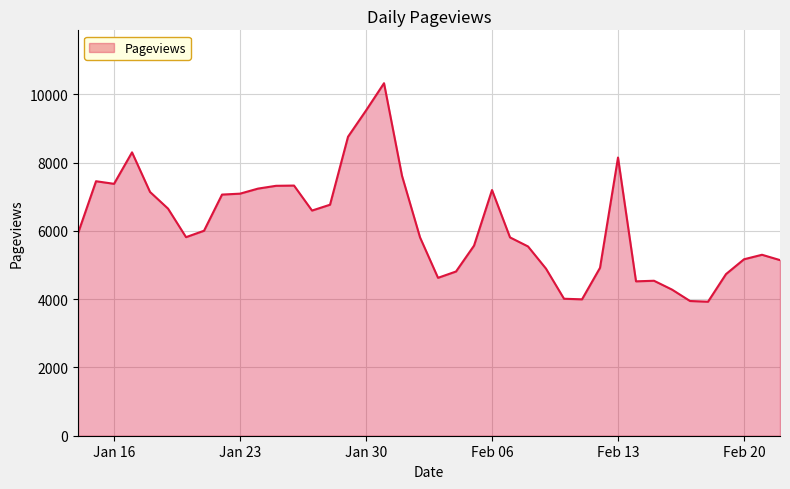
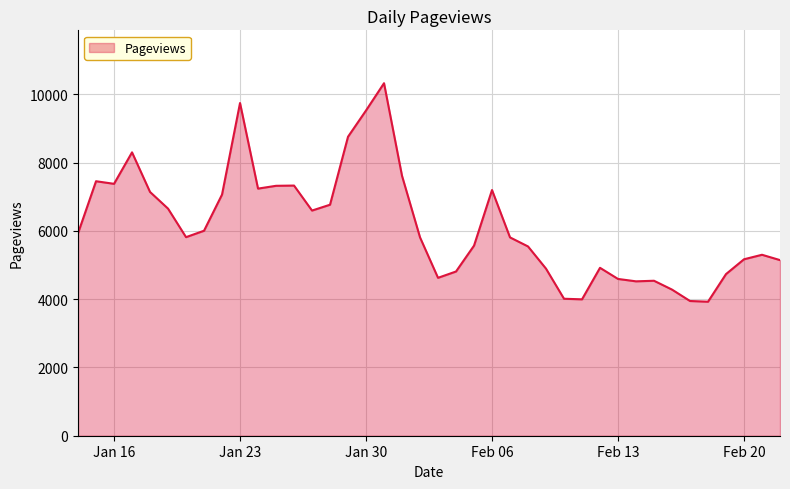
  {
    "Jan 16": 7400,
-   "Jan 23": 7100,
+   "Jan 23": 9700,
    "Jan 30": 9500,
    "Feb 06": 7200,
-   "Feb 13": 8100,
+   "Feb 13": 4600,
    "Feb 20": 5200
  }
